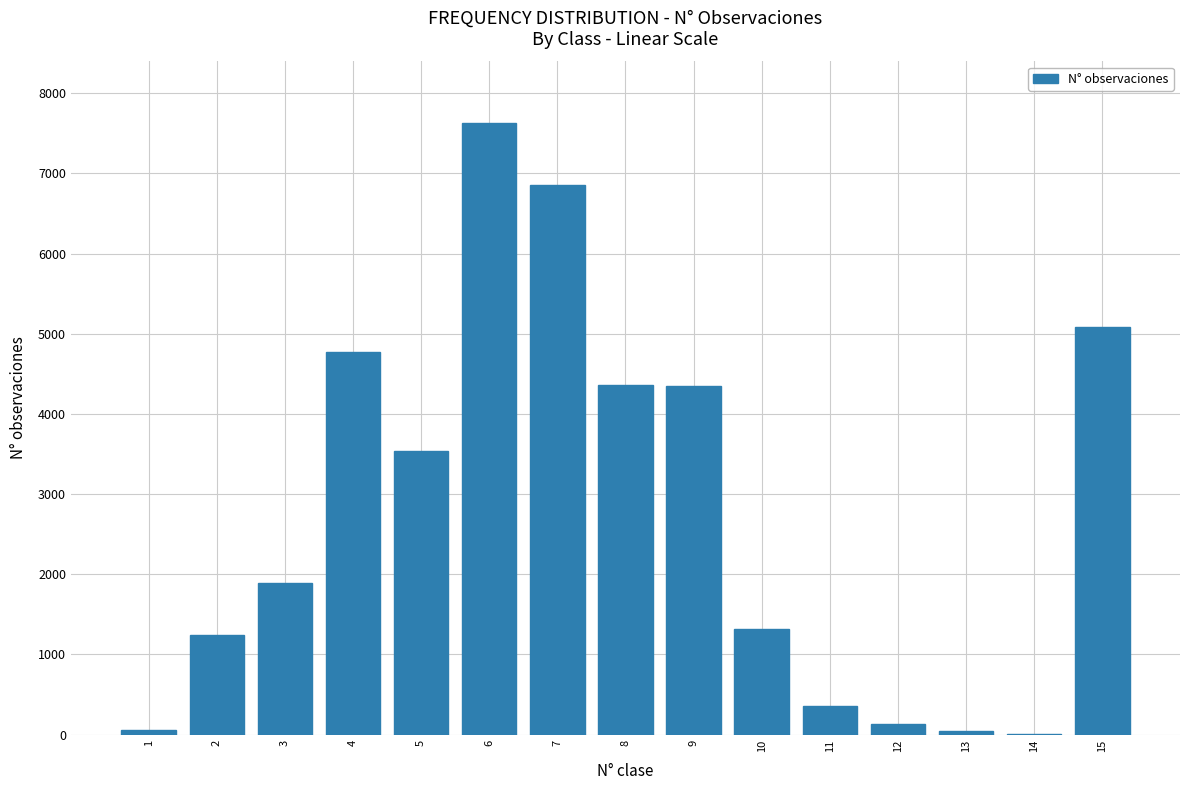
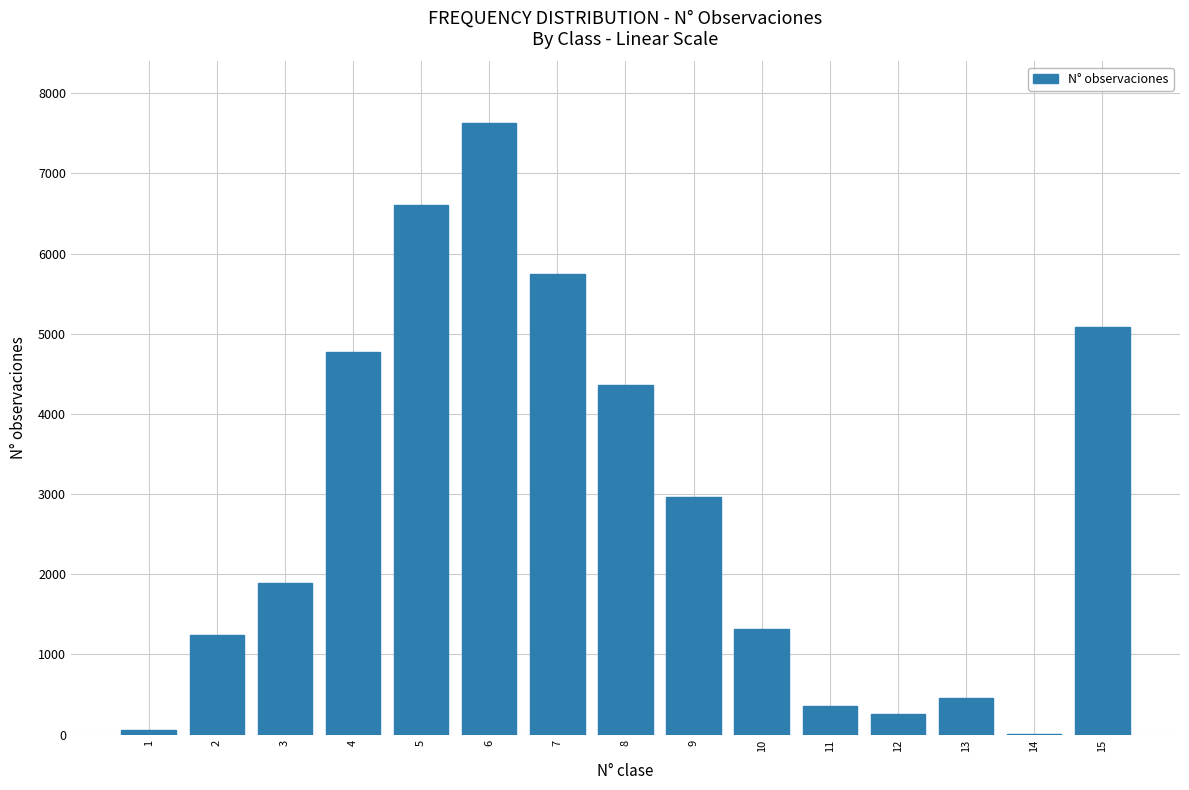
  {
    "1": 100,
    "2": 1200,
    "3": 1900,
    "4": 4800,
-   "5": 3500,
+   "5": 6600,
    "6": 7600,
-   "7": 6900,
+   "7": 5800,
    "8": 4400,
-   "9": 4400,
+   "9": 3000,
    "10": 1300,
    "11": 400,
-   "12": 100,
-   "13": 0,
+   "12": 300,
+   "13": 500,
    "15": 5100
  }
